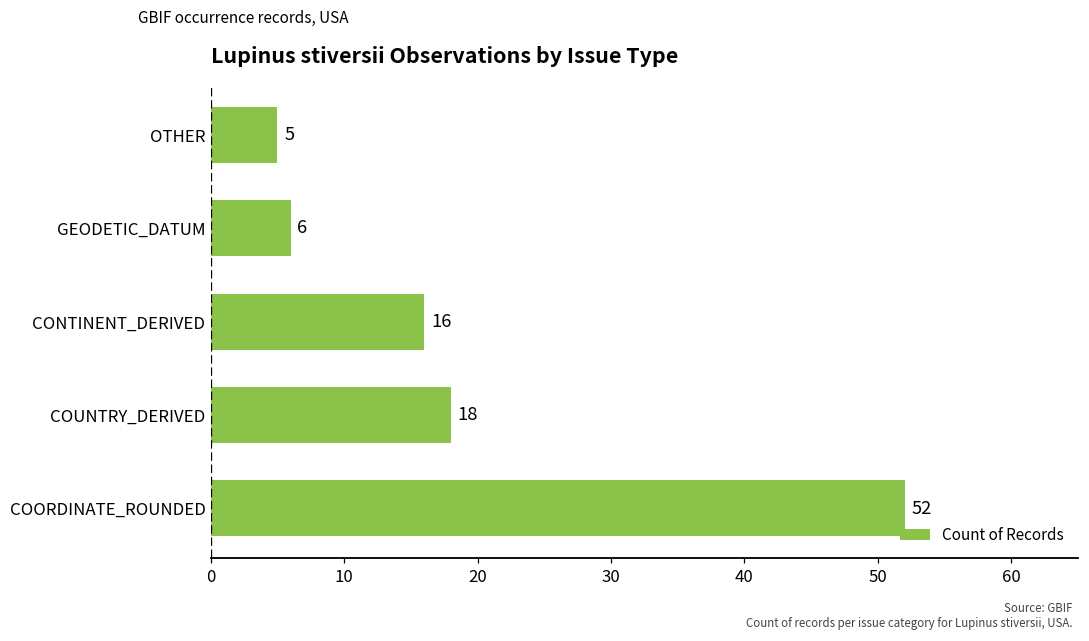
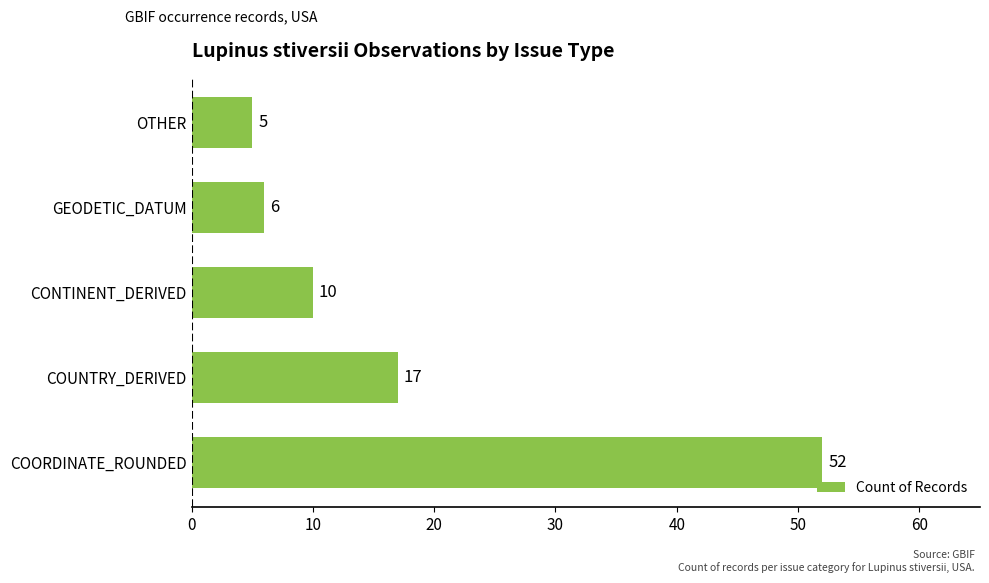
  {
    "OTHER": 5,
    "GEODETIC_DATUM": 6,
-   "CONTINENT_DERIVED": 16,
-   "COUNTRY_DERIVED": 18,
+   "CONTINENT_DERIVED": 10,
+   "COUNTRY_DERIVED": 17,
    "COORDINATE_ROUNDED": 52
  }
